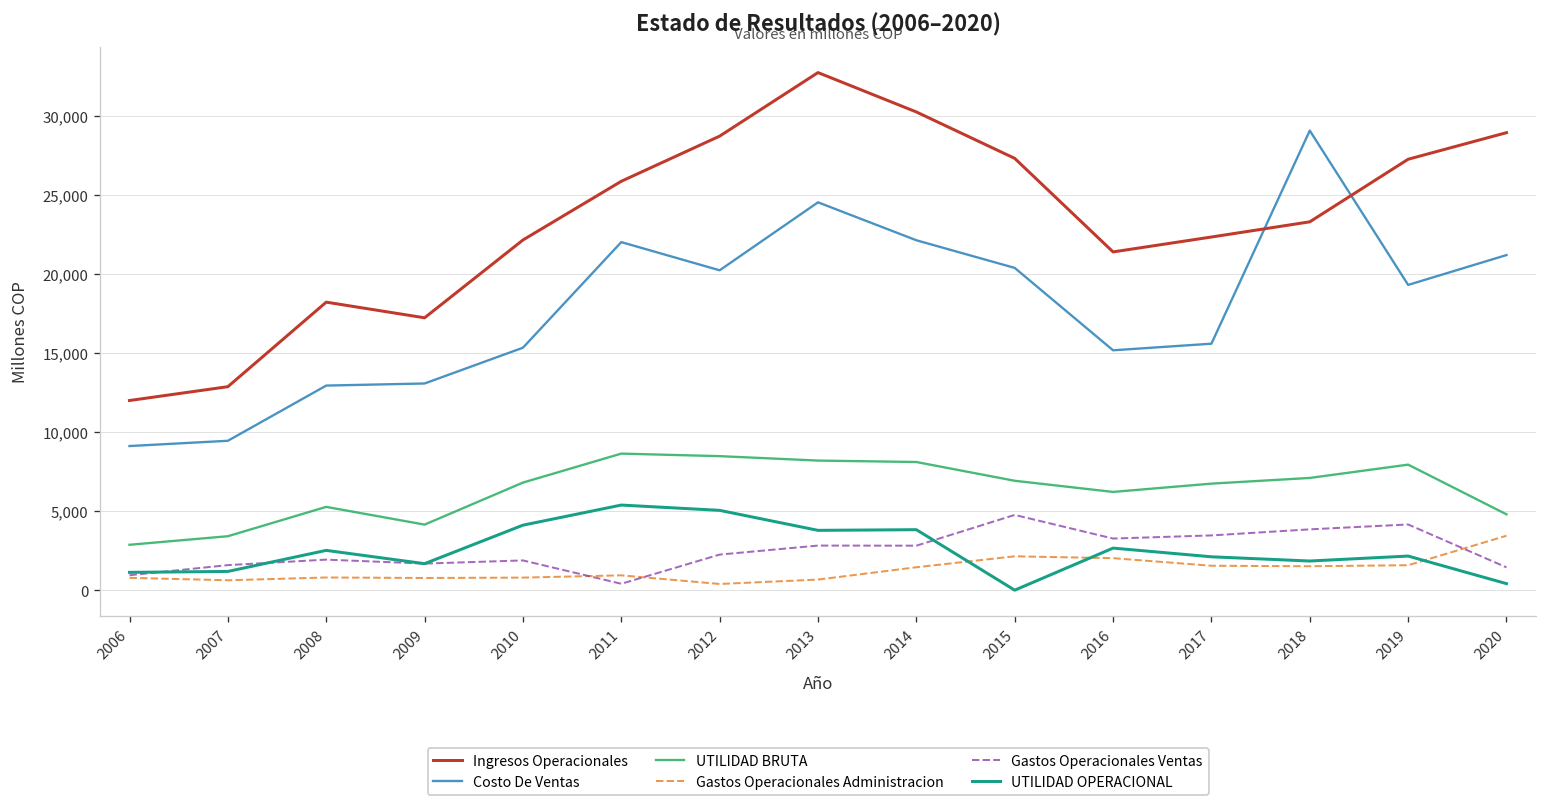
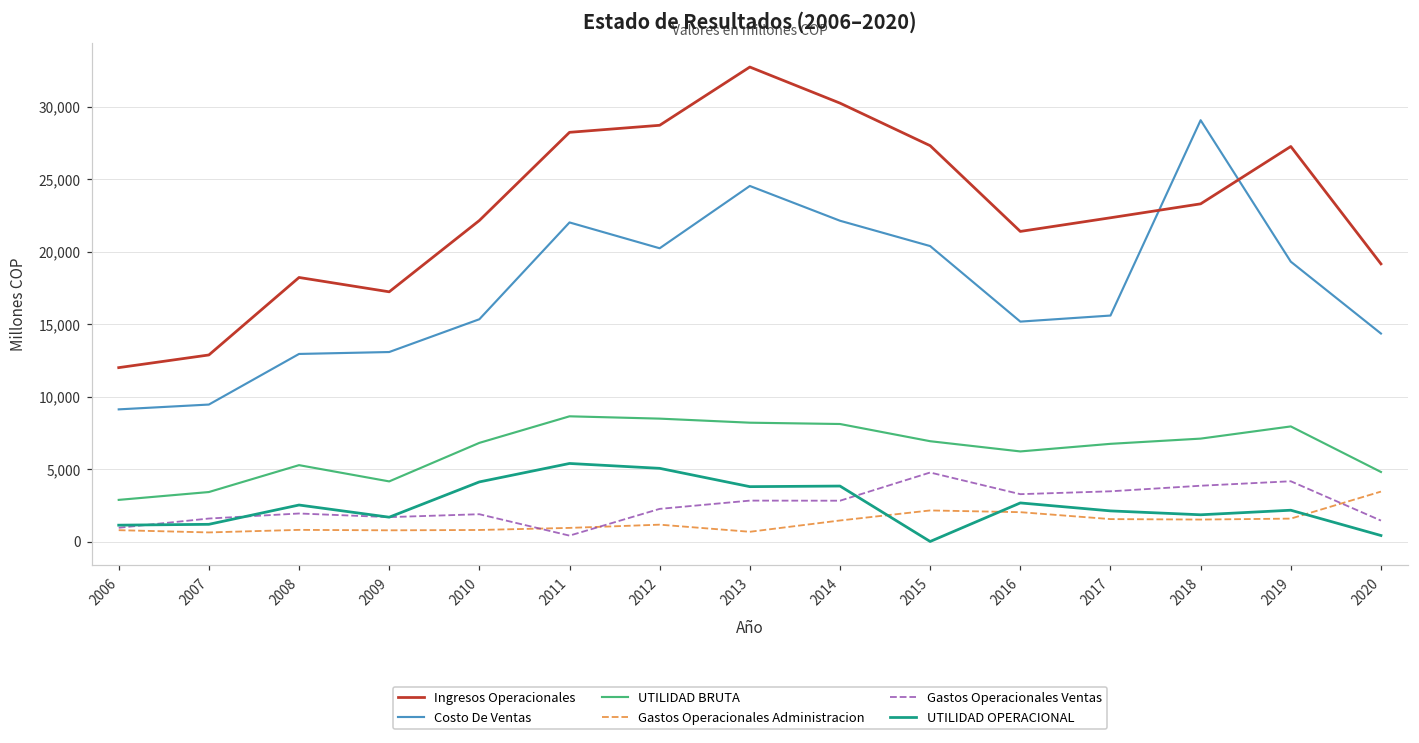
  {
    "Ingresos Operacionales": {
      "2006": "12,000",
      "2007": "12,900",
      "2008": "18,200",
      "2009": "17,200",
      "2010": "22,200",
-     "2011": "25,900",
+     "2011": "28,200",
      "2012": "28,700",
      "2013": "32,700",
      "2014": "30,300",
      "2015": "27,300",
      "2016": "21,400",
      "2017": "22,300",
      "2018": "23,300",
      "2019": "27,300",
-     "2020": "28,900"
+     "2020": "19,200"
    },
    "Costo De Ventas": {
      "2006": "9,100",
      "2007": "9,500",
      "2008": "12,900",
      "2009": "13,100",
      "2010": "15,300",
      "2011": "22,000",
      "2012": "20,200",
      "2013": "24,500",
      "2014": "22,100",
      "2015": "20,400",
      "2016": "15,200",
      "2017": "15,600",
      "2018": "29,100",
      "2019": "19,300",
-     "2020": "21,200"
+     "2020": "14,400"
    },
    "Gastos Operacionales Administracion": {
      "2007": "600",
      "2008": "800",
      "2009": "800",
      "2010": "800",
      "2011": "900",
-     "2012": "400",
+     "2012": "1,200",
      "2013": "700",
      "2014": "1,500",
      "2015": "2,200",
      "2016": "2,000",
      "2017": "1,600",
      "2018": "1,500",
      "2019": "1,600",
      "2020": "3,500"
    },
    "Gastos Operacionales Ventas": {
      "2007": "1,600",
      "2008": "1,900",
      "2010": "1,900",
      "2011": "400",
      "2012": "2,300",
      "2013": "2,800",
      "2014": "2,800",
      "2015": "4,800",
      "2016": "3,300",
      "2017": "3,500",
      "2018": "3,900",
      "2019": "4,200",
      "2020": "1,500"
    }
  }
